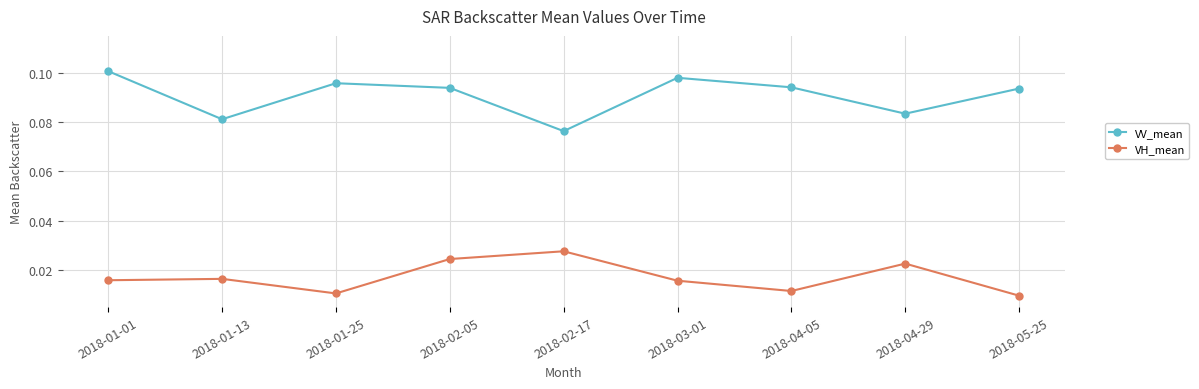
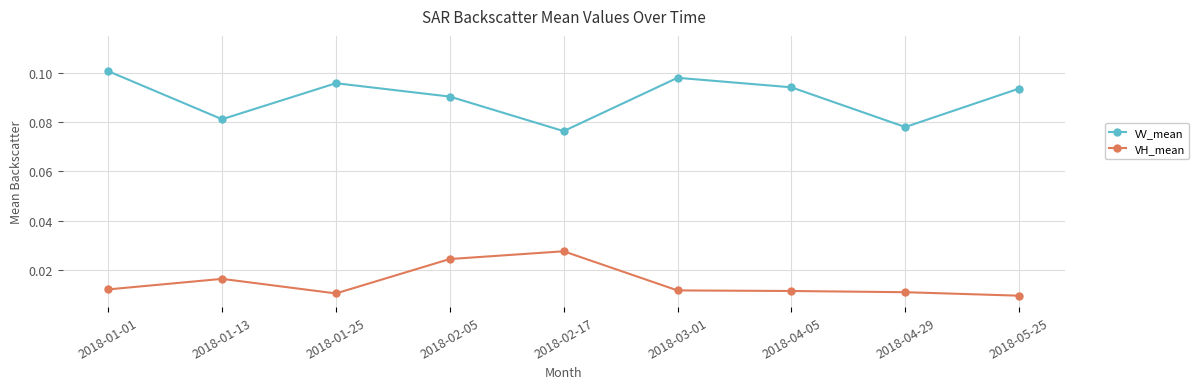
  {
    "VV_mean": {
      "2018-01-01": 0.101,
      "2018-01-13": 0.081,
      "2018-01-25": 0.096,
-     "2018-02-05": 0.094,
+     "2018-02-05": 0.090,
      "2018-02-17": 0.076,
      "2018-03-01": 0.098,
      "2018-04-05": 0.094,
-     "2018-04-29": 0.083,
+     "2018-04-29": 0.078,
      "2018-05-25": 0.094
    },
    "VH_mean": {
-     "2018-01-01": 0.016,
+     "2018-01-01": 0.012,
      "2018-01-13": 0.016,
      "2018-01-25": 0.011,
      "2018-02-05": 0.024,
      "2018-02-17": 0.028,
-     "2018-03-01": 0.016,
+     "2018-03-01": 0.012,
      "2018-04-05": 0.012,
-     "2018-04-29": 0.023,
+     "2018-04-29": 0.011,
      "2018-05-25": 0.010
    }
  }
